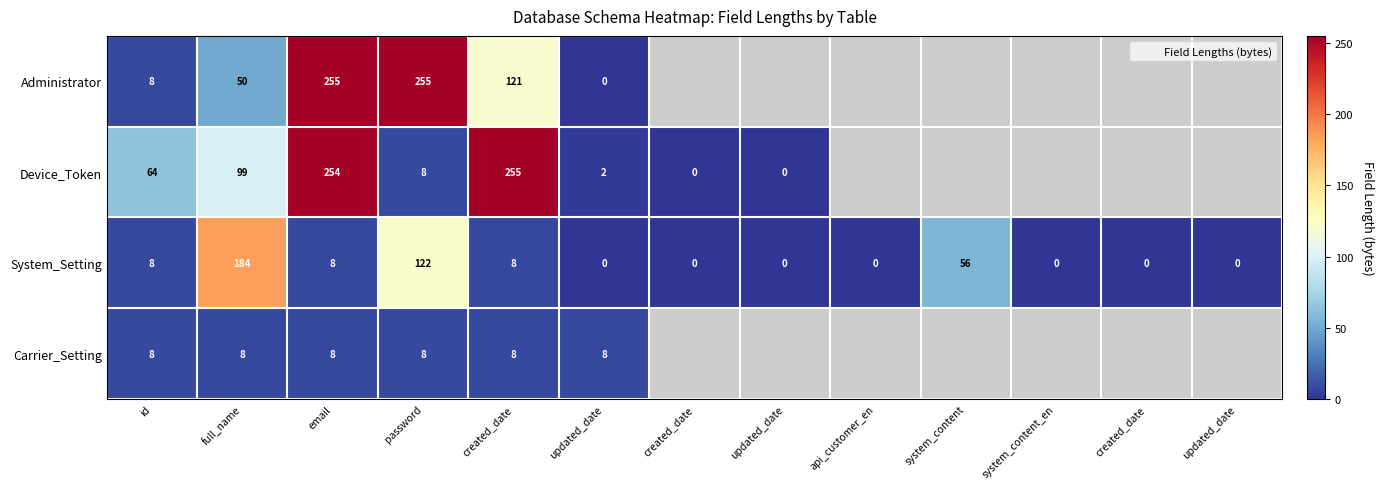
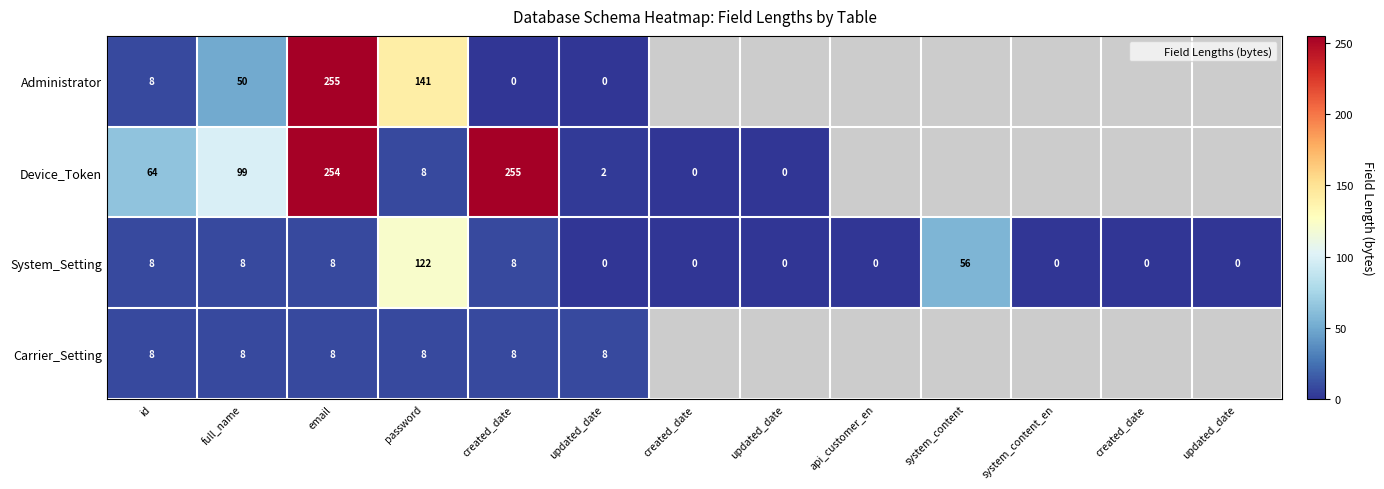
  {
    "Administrator": {
      "id": 8,
      "full_name": 50,
      "email": 255,
-     "password": 255,
-     "created_date": 121,
+     "password": 141,
+     "created_date": 0,
      "updated_date": 0
    },
    "Device_Token": {
      "id": 64,
      "full_name": 99,
      "email": 254,
      "password": 8
    },
    "System_Setting": {
      "id": 8,
-     "full_name": 184,
+     "full_name": 8,
      "email": 8,
      "password": 122,
      "api_customer_en": 0,
      "system_content": 56,
      "system_content_en": 0
    },
    "Carrier_Setting": {
      "id": 8,
      "full_name": 8,
      "email": 8,
      "password": 8,
      "created_date": 8,
      "updated_date": 8
    }
  }
